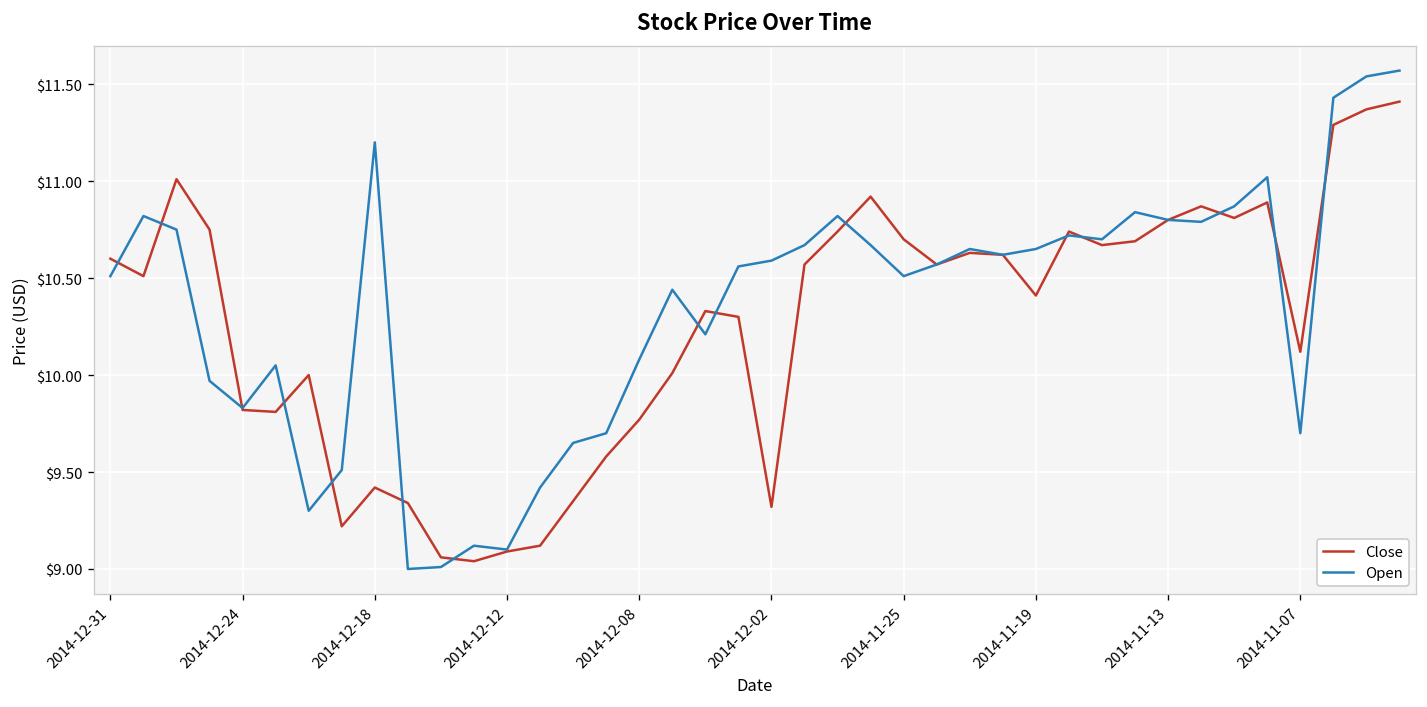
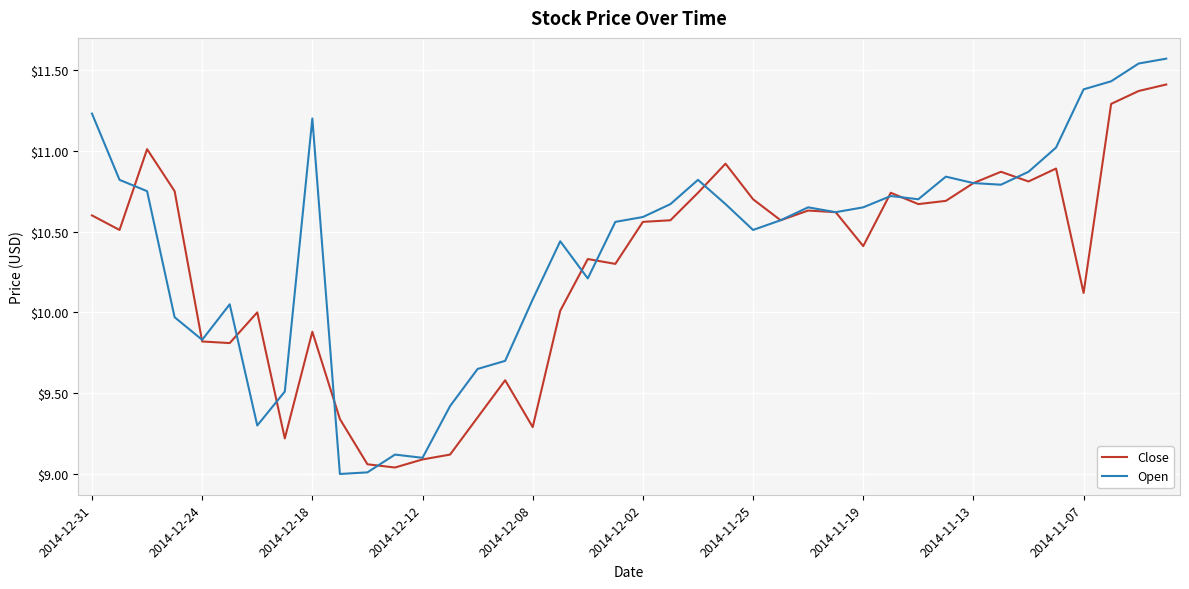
  {
    "Close": {
      "2014-12-31": "$10.60",
-     "2014-12-18": "$9.42",
-     "2014-12-08": "$9.77",
-     "2014-12-02": "$9.32",
+     "2014-12-18": "$9.88",
+     "2014-12-08": "$9.29",
+     "2014-12-02": "$10.56",
      "2014-11-25": "$10.70",
      "2014-11-19": "$10.41",
      "2014-11-07": "$10.12"
    },
    "Open": {
-     "2014-12-31": "$10.51",
+     "2014-12-31": "$11.23",
      "2014-12-18": "$11.20",
      "2014-12-08": "$10.08",
      "2014-12-02": "$10.59",
      "2014-11-25": "$10.51",
      "2014-11-19": "$10.65",
-     "2014-11-07": "$9.70"
+     "2014-11-07": "$11.38"
    }
  }
